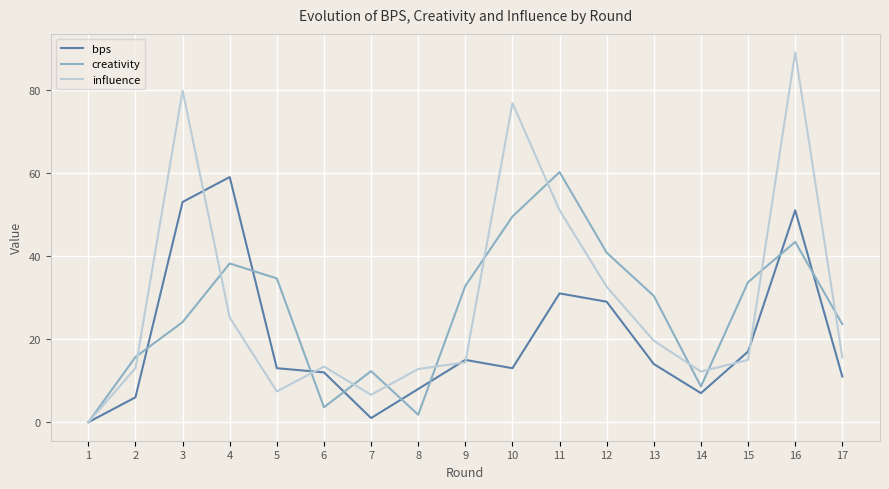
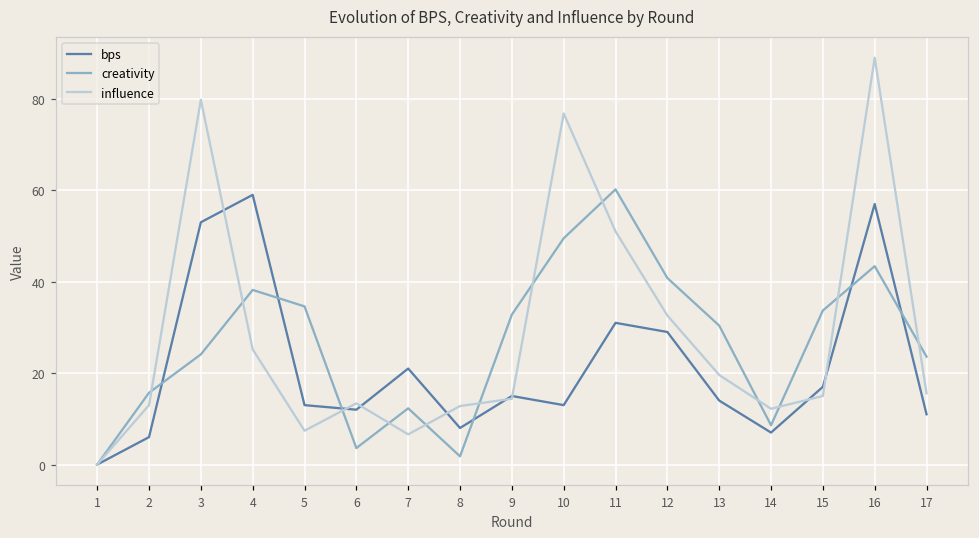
  {
    "bps": {
      "2": 6,
      "3": 53,
      "4": 59,
      "5": 13,
      "6": 12,
-     "7": 1,
+     "7": 21,
      "8": 8,
      "10": 13,
      "11": 31,
      "12": 29,
      "13": 14,
      "14": 7,
      "15": 17,
-     "16": 51,
+     "16": 57,
      "17": 11
    }
  }
